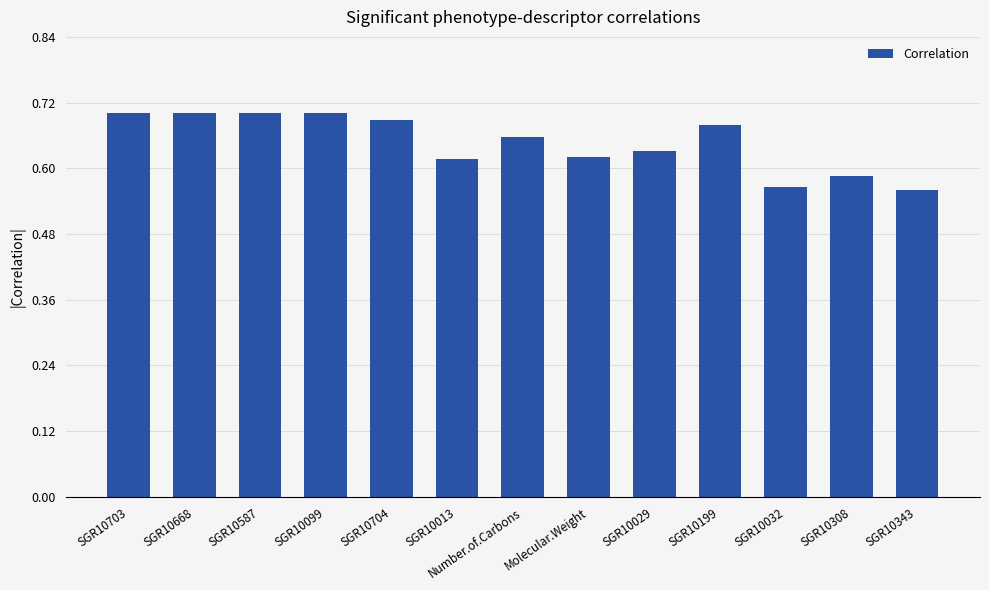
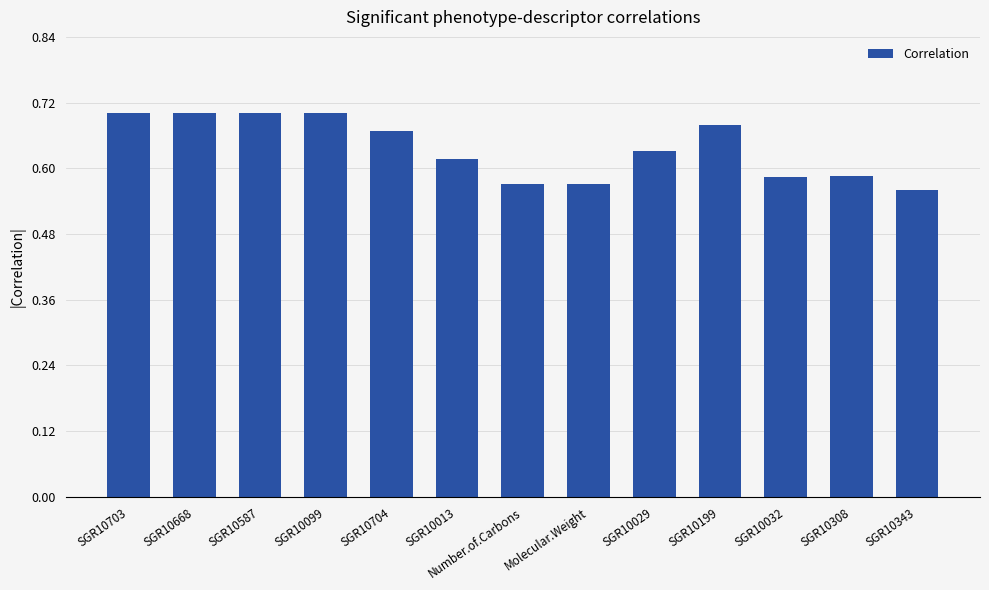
  {
    "SGR10703": 0.70,
    "SGR10668": 0.70,
    "SGR10587": 0.70,
    "SGR10099": 0.70,
-   "SGR10704": 0.69,
+   "SGR10704": 0.67,
    "SGR10013": 0.62,
-   "Number.of.Carbons": 0.66,
-   "Molecular.Weight": 0.62,
+   "Number.of.Carbons": 0.57,
+   "Molecular.Weight": 0.57,
    "SGR10029": 0.63,
    "SGR10199": 0.68,
-   "SGR10032": 0.57,
+   "SGR10032": 0.58,
    "SGR10308": 0.59,
    "SGR10343": 0.56
  }
